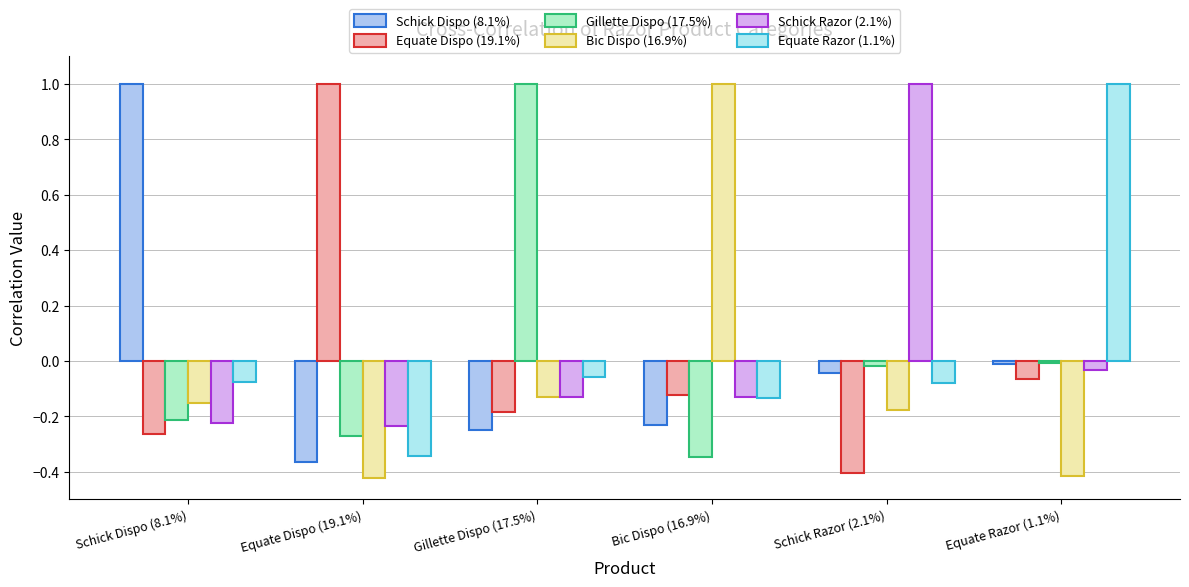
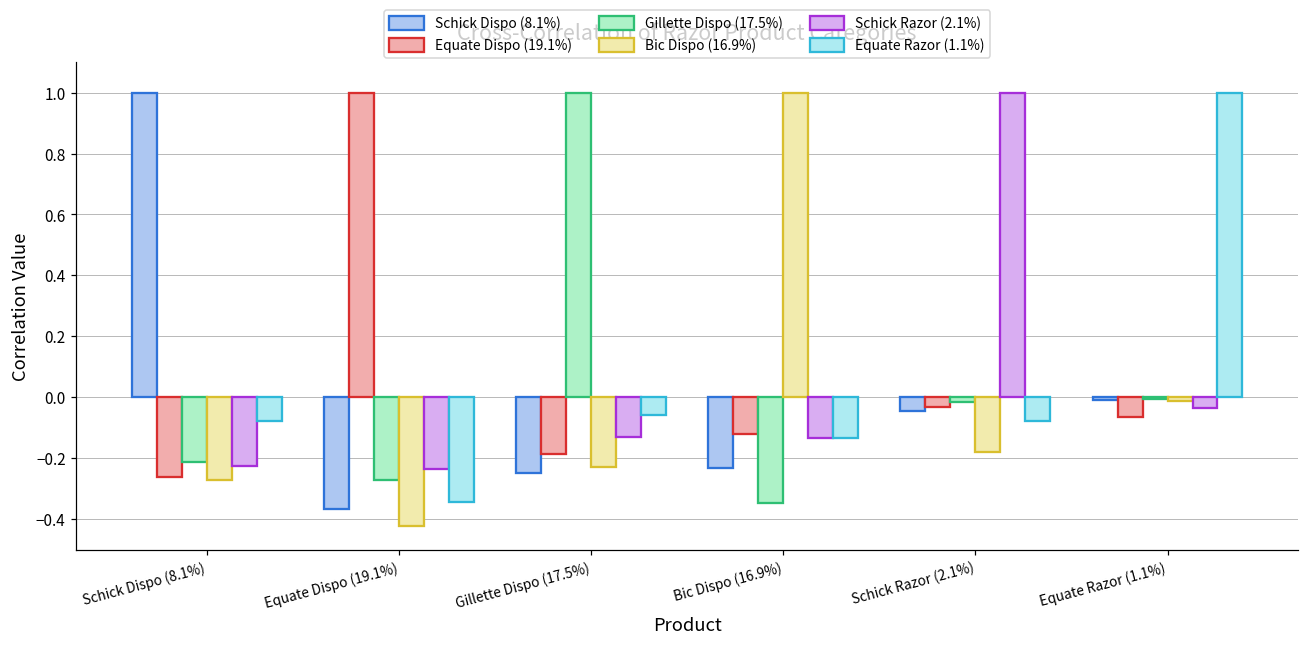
  {
    "Equate Dispo (19.1%)": {
      "Schick Dispo (8.1%)": -0.26,
      "Equate Dispo (19.1%)": 1.00,
      "Gillette Dispo (17.5%)": -0.19,
      "Bic Dispo (16.9%)": -0.12,
-     "Schick Razor (2.1%)": -0.40,
+     "Schick Razor (2.1%)": -0.03,
      "Equate Razor (1.1%)": -0.07
    },
    "Bic Dispo (16.9%)": {
-     "Schick Dispo (8.1%)": -0.15,
+     "Schick Dispo (8.1%)": -0.27,
      "Equate Dispo (19.1%)": -0.42,
-     "Gillette Dispo (17.5%)": -0.13,
+     "Gillette Dispo (17.5%)": -0.23,
      "Bic Dispo (16.9%)": 1.00,
      "Schick Razor (2.1%)": -0.18,
-     "Equate Razor (1.1%)": -0.41
+     "Equate Razor (1.1%)": -0.01
    }
  }
